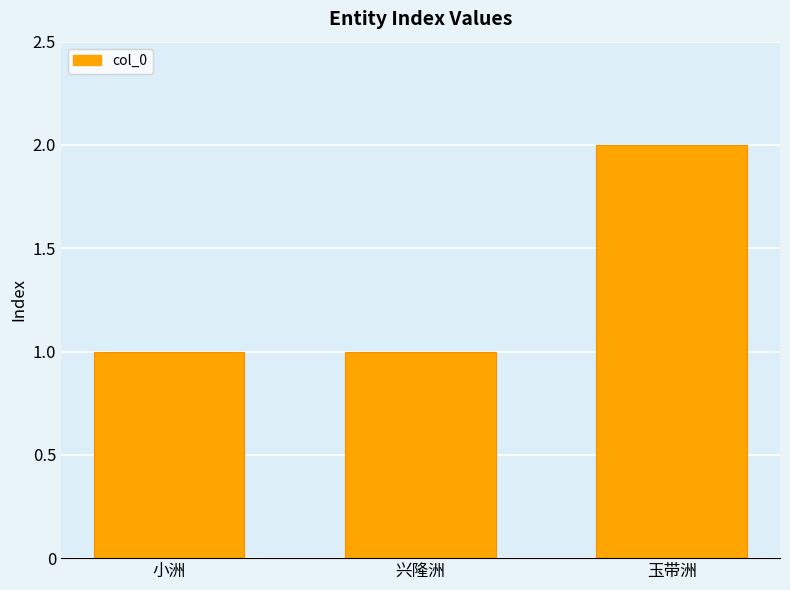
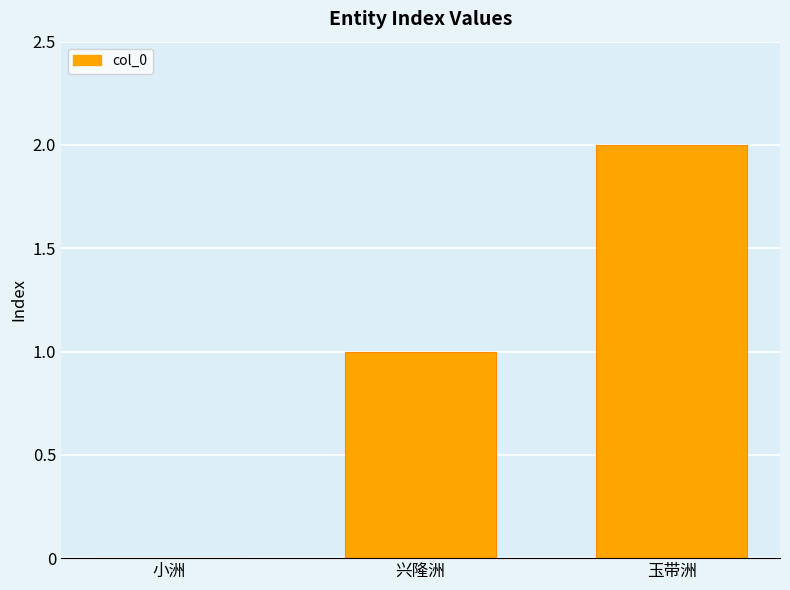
  {
-   "小洲": 1,
+   "小洲": 0,
    "兴隆洲": 1,
    "玉带洲": 2
  }
